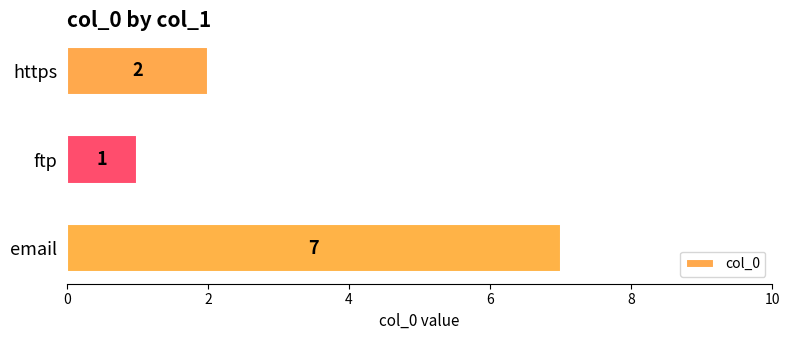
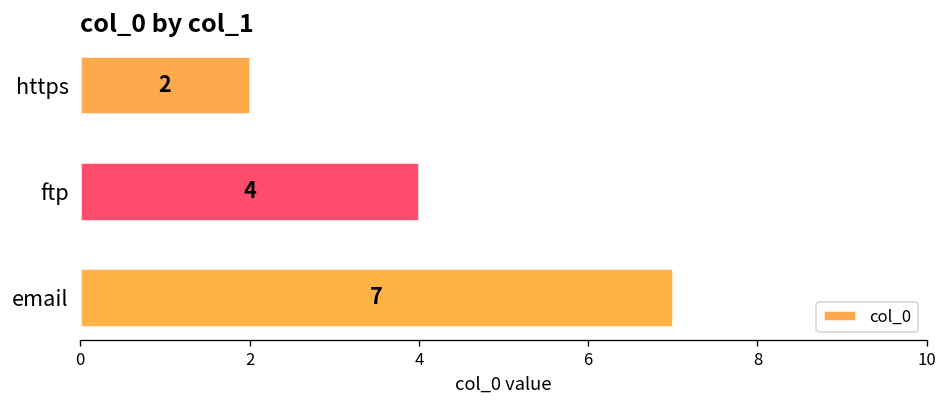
  {
    "https": 2,
-   "ftp": 1,
+   "ftp": 4,
    "email": 7
  }
